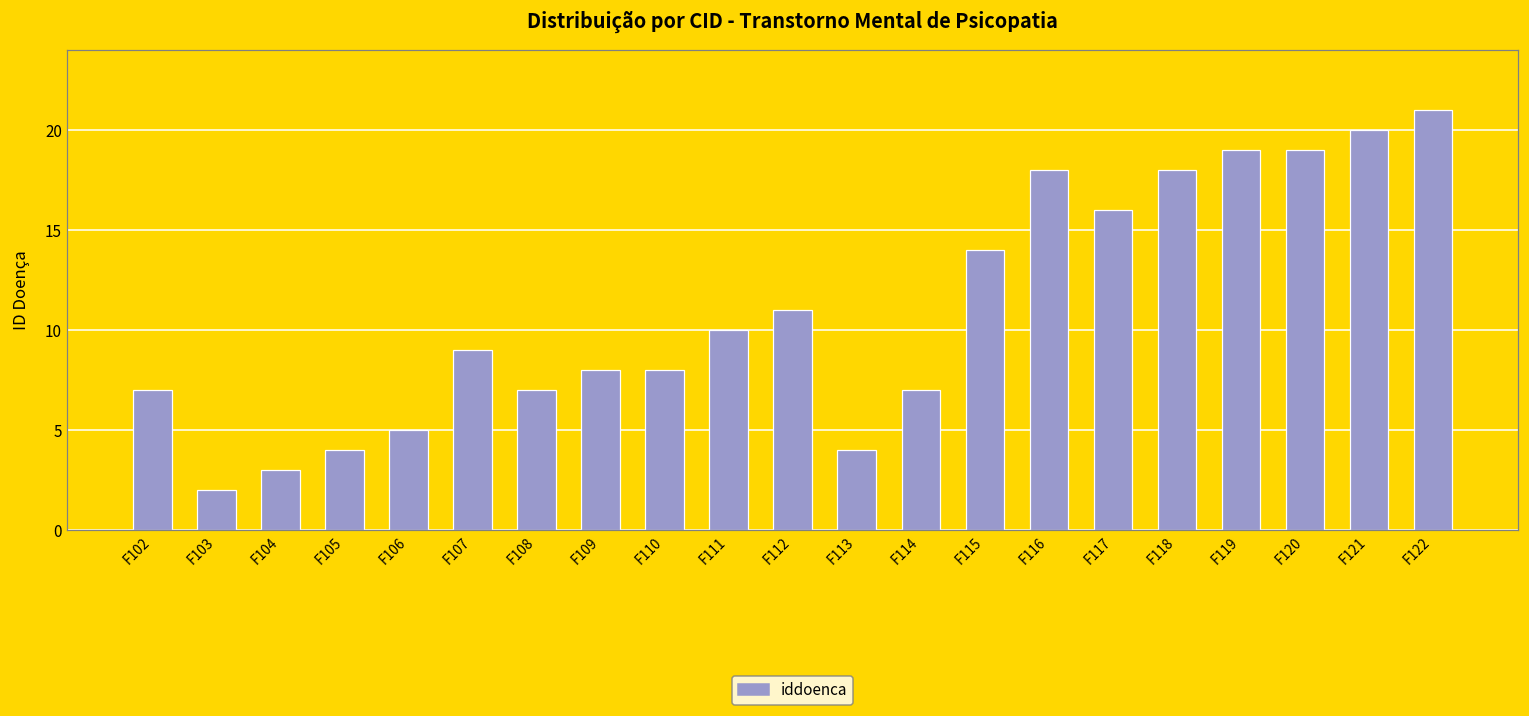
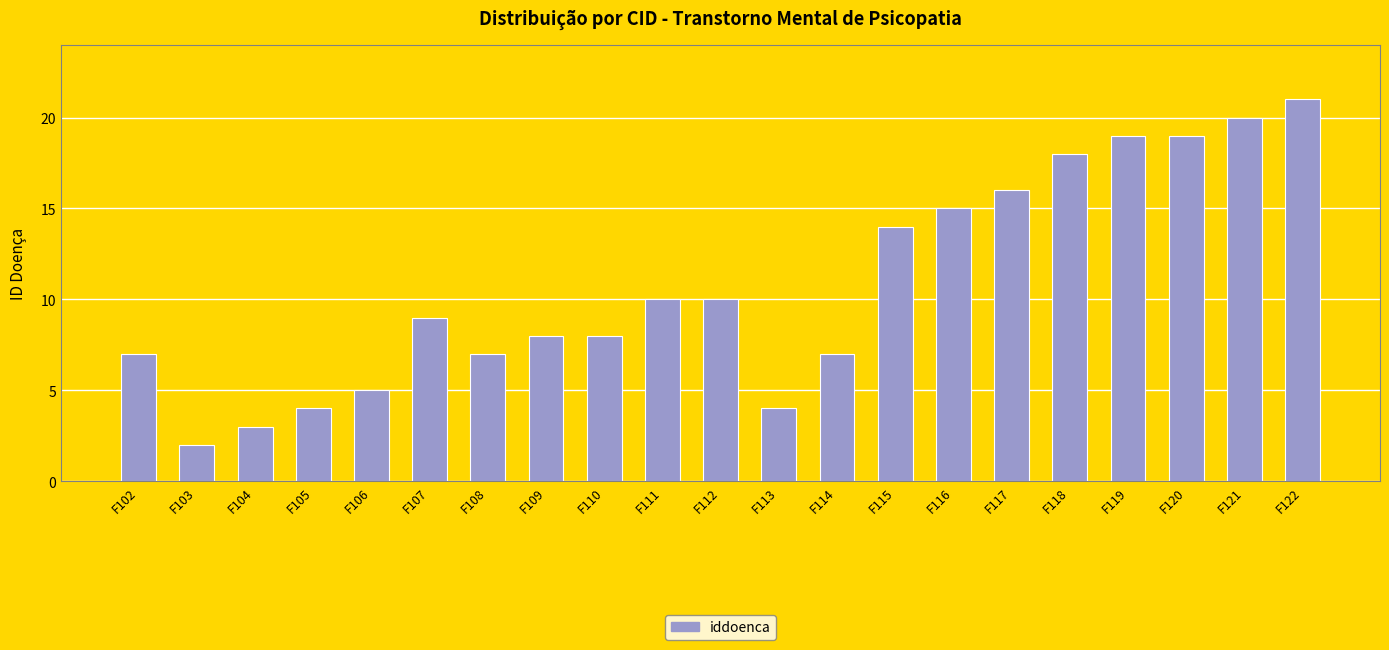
  {
    "F102": 7,
    "F103": 2,
    "F104": 3,
    "F105": 4,
    "F106": 5,
    "F107": 9,
    "F108": 7,
    "F109": 8,
    "F110": 8,
    "F111": 10,
-   "F112": 11,
+   "F112": 10,
    "F113": 4,
    "F114": 7,
    "F115": 14,
-   "F116": 18,
+   "F116": 15,
    "F117": 16,
    "F118": 18,
    "F119": 19,
    "F120": 19,
    "F121": 20,
    "F122": 21
  }
